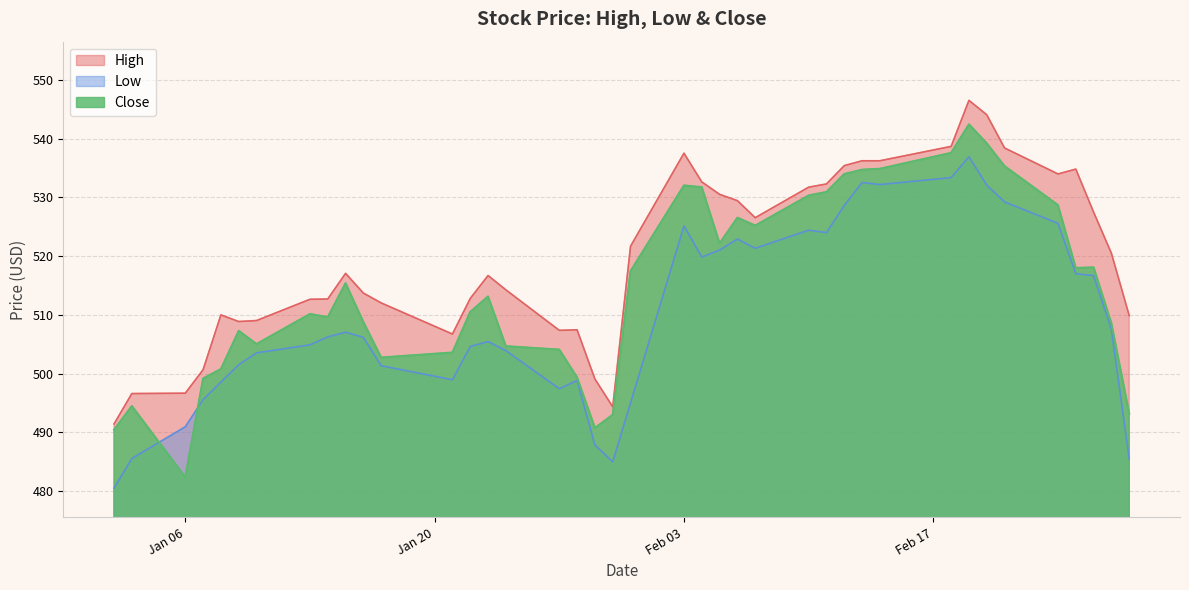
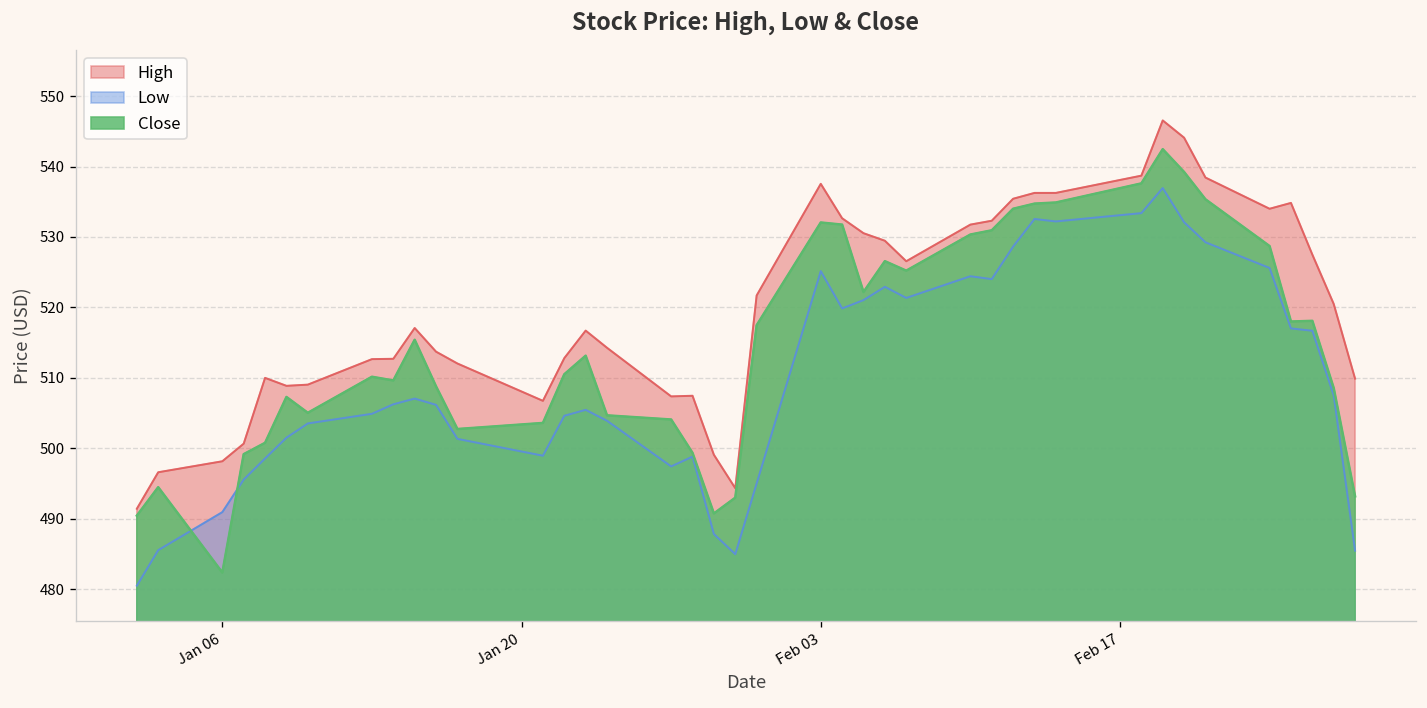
  {
    "High": {
-     "Jan 06": 497,
+     "Jan 06": 498,
      "Feb 03": 538
    },
    "Low": {
      "Jan 06": 491,
      "Feb 03": 525
    },
    "Close": {
      "Jan 06": 482,
      "Feb 03": 532
    }
  }
